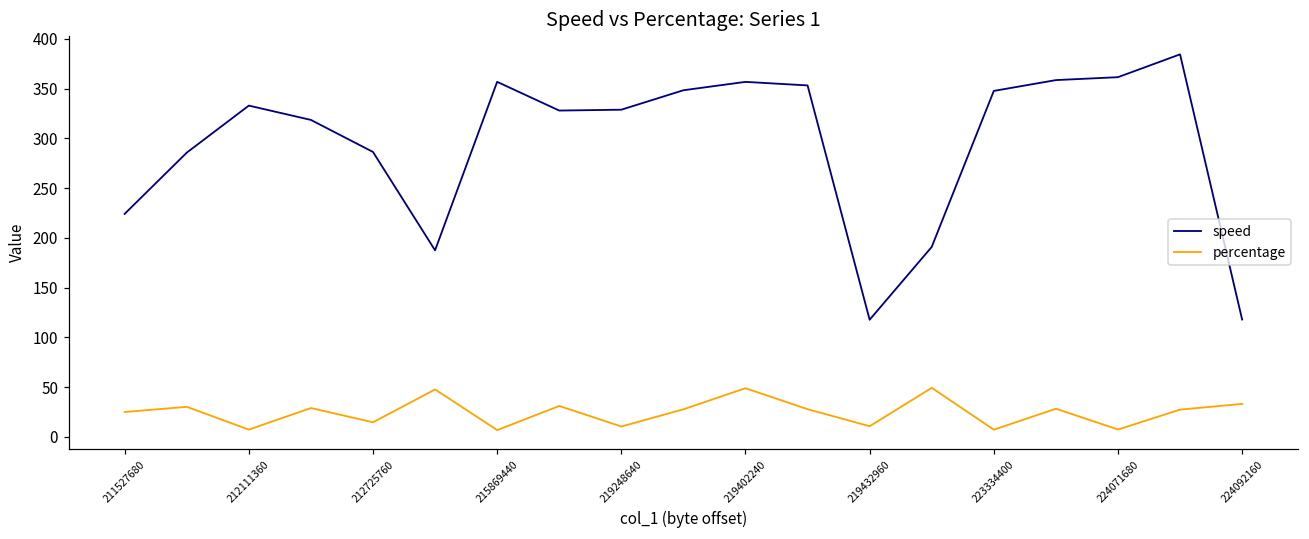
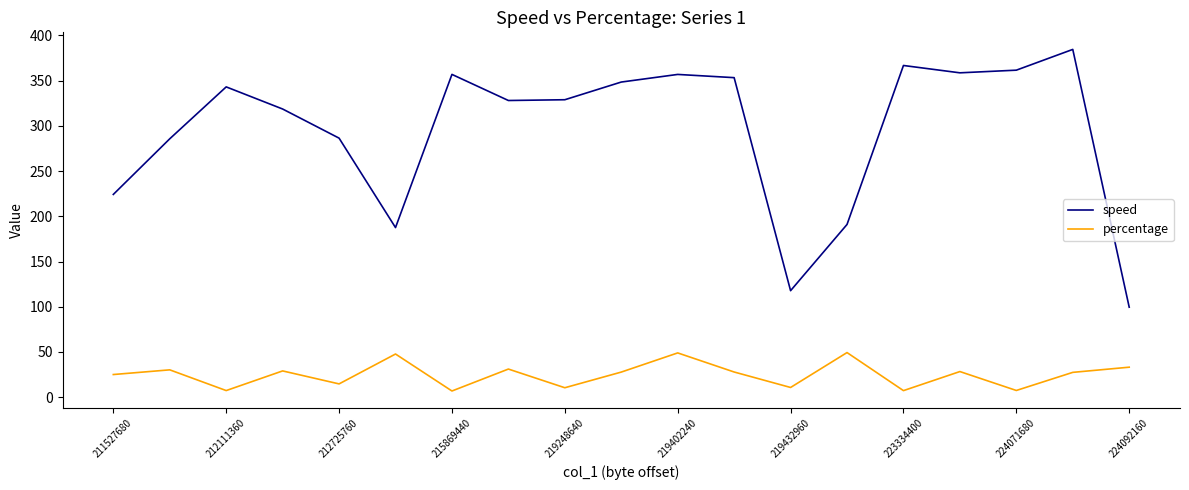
  {
    "speed": {
      "211527680": 220,
-     "212111360": 330,
+     "212111360": 340,
      "212725760": 290,
      "215869440": 360,
      "219248640": 330,
      "219402240": 360,
      "219432960": 120,
-     "223334400": 350,
+     "223334400": 370,
      "224071680": 360,
-     "224092160": 120
+     "224092160": 100
    },
    "percentage": {
      "211527680": 30,
      "212111360": 10,
      "212725760": 10,
      "215869440": 10,
      "219248640": 10,
      "219402240": 50,
      "219432960": 10,
      "223334400": 10,
      "224071680": 10,
      "224092160": 30
    }
  }
